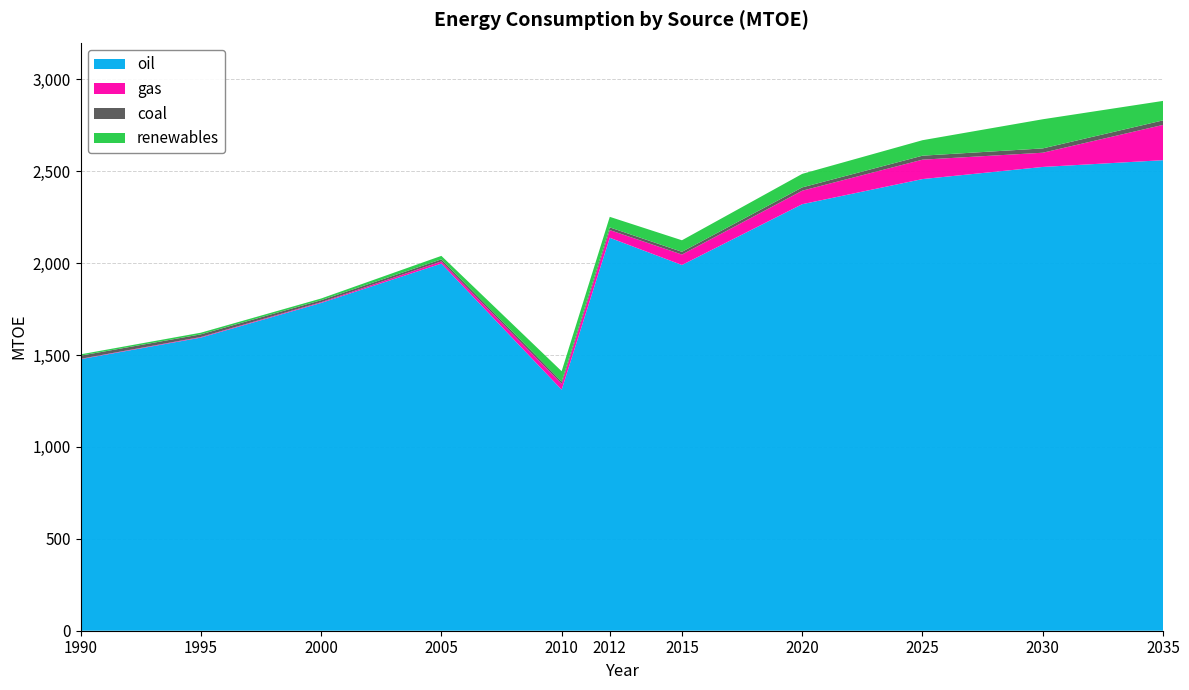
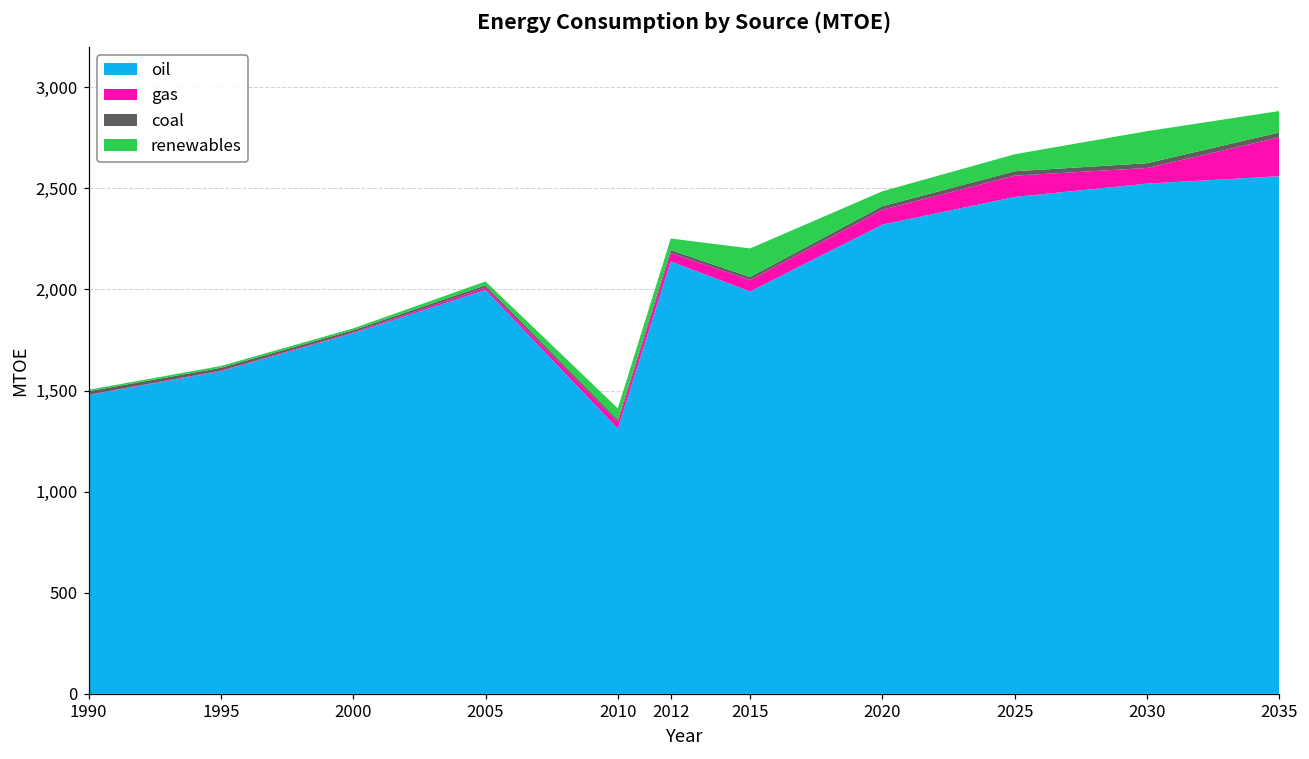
  {
    "oil": {
      "2010": "1,310",
      "2012": "2,140",
      "2015": "1,990",
      "2020": "2,320",
      "2025": "2,460",
      "2030": "2,520",
      "2035": "2,560"
    },
    "gas": {
      "2012": "40",
      "2015": "60",
      "2020": "70",
      "2025": "110",
      "2030": "80",
      "2035": "190"
    },
    "coal": {
      "2012": "10",
      "2015": "10",
      "2020": "20",
      "2025": "20",
      "2030": "20",
      "2035": "20"
    },
    "renewables": {
      "2005": "20",
      "2010": "60",
      "2012": "60",
-     "2015": "60",
+     "2015": "140",
      "2020": "70",
      "2025": "80",
      "2030": "160",
      "2035": "110"
    }
  }
